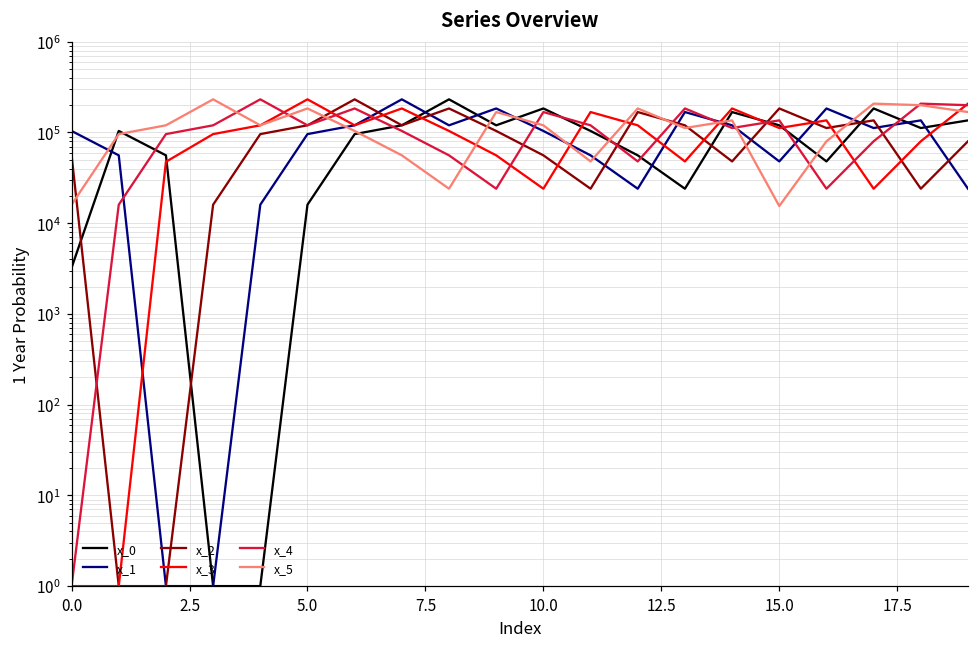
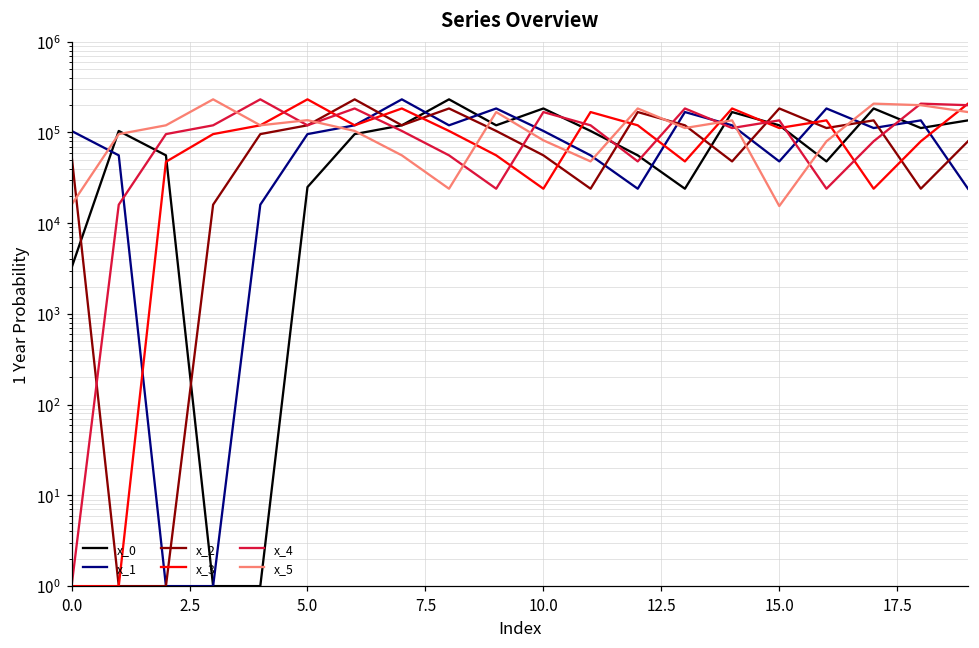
  {
    "x_0": {
      "0.0": 3200,
-     "5.0": 16000,
+     "5.0": 25000,
      "10.0": 180000
    },
    "x_1": {
      "0.0": 100000,
      "5.0": 100000,
      "10.0": 100000,
      "15.0": 50000
    },
    "x_2": {
      "0.0": 60000,
      "10.0": 60000,
      "15.0": 180000
    },
    "x_3": {
      "5.0": 230000,
      "10.0": 24000
    },
    "x_4": {
      "10.0": 170000,
      "15.0": 140000
    },
    "x_5": {
      "0.0": 16000,
-     "5.0": 180000,
-     "10.0": 120000,
+     "5.0": 140000,
+     "10.0": 80000,
      "15.0": 15000
    }
  }
